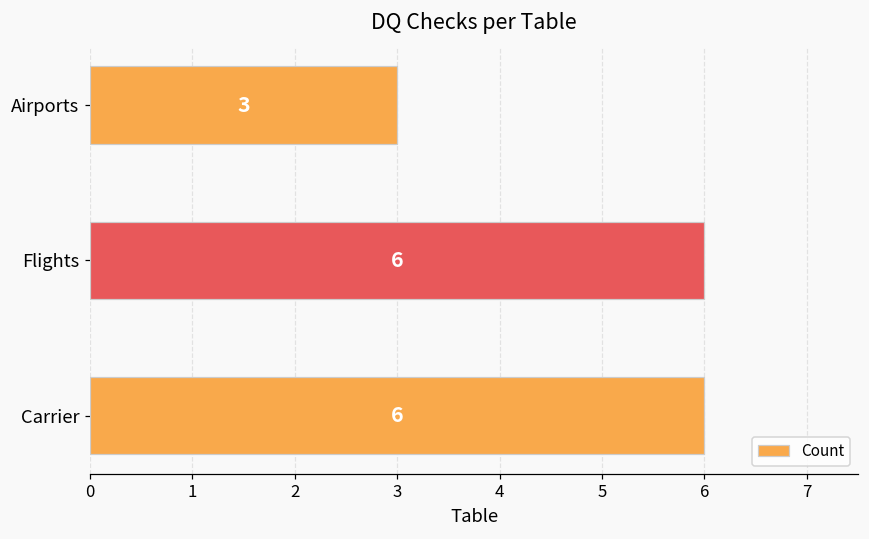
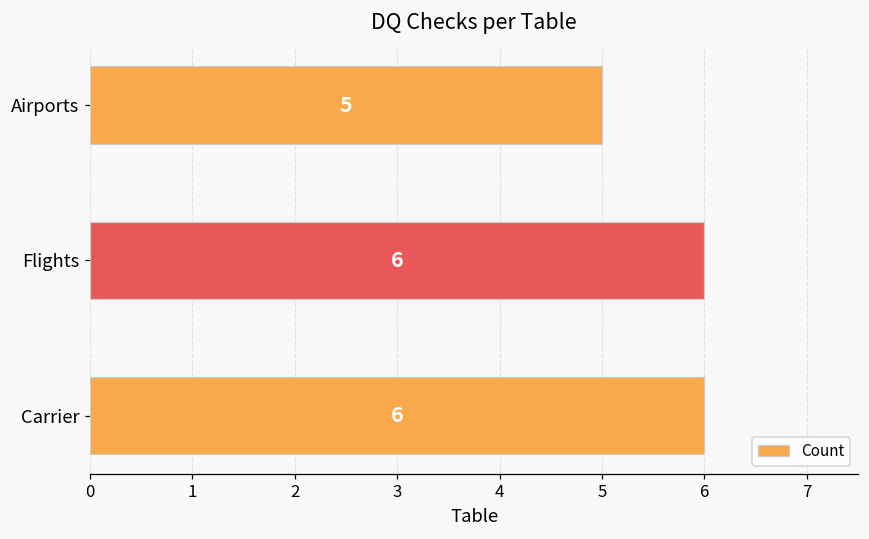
  {
-   "Airports": 3,
+   "Airports": 5,
    "Flights": 6,
    "Carrier": 6
  }
